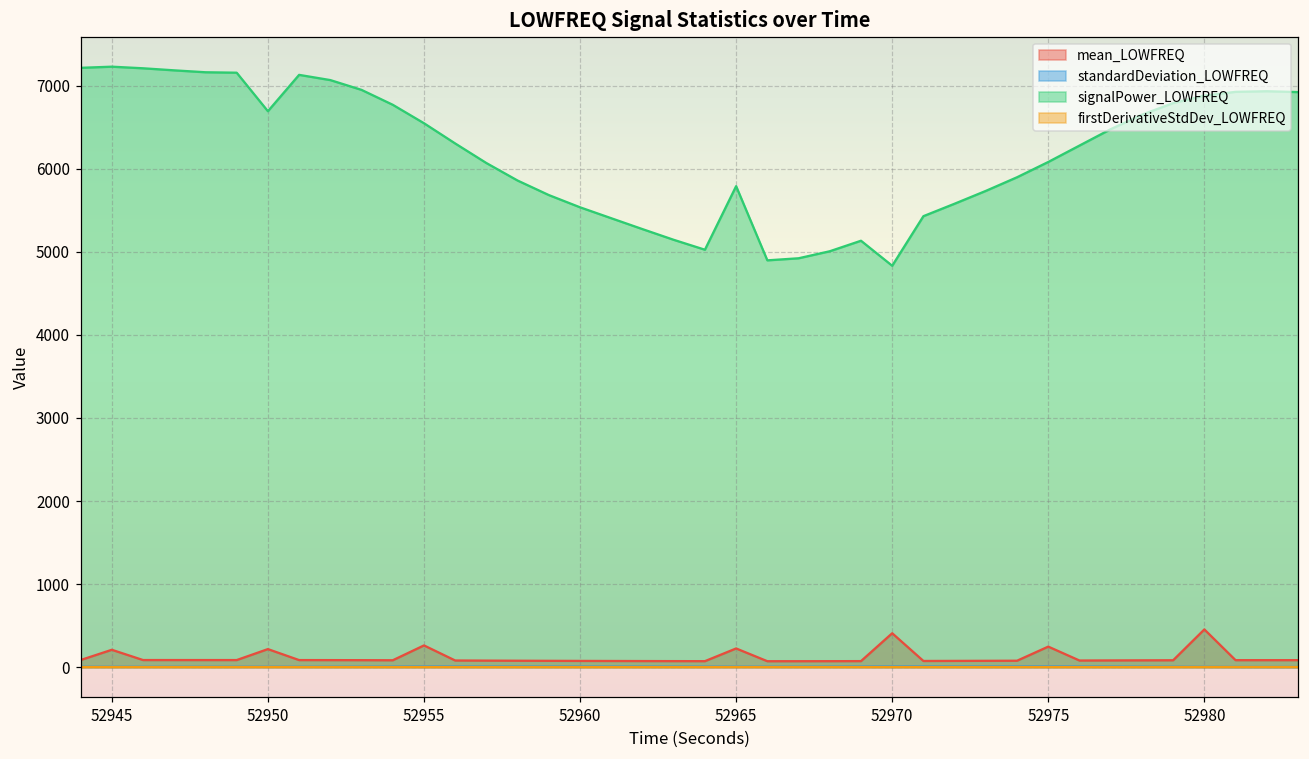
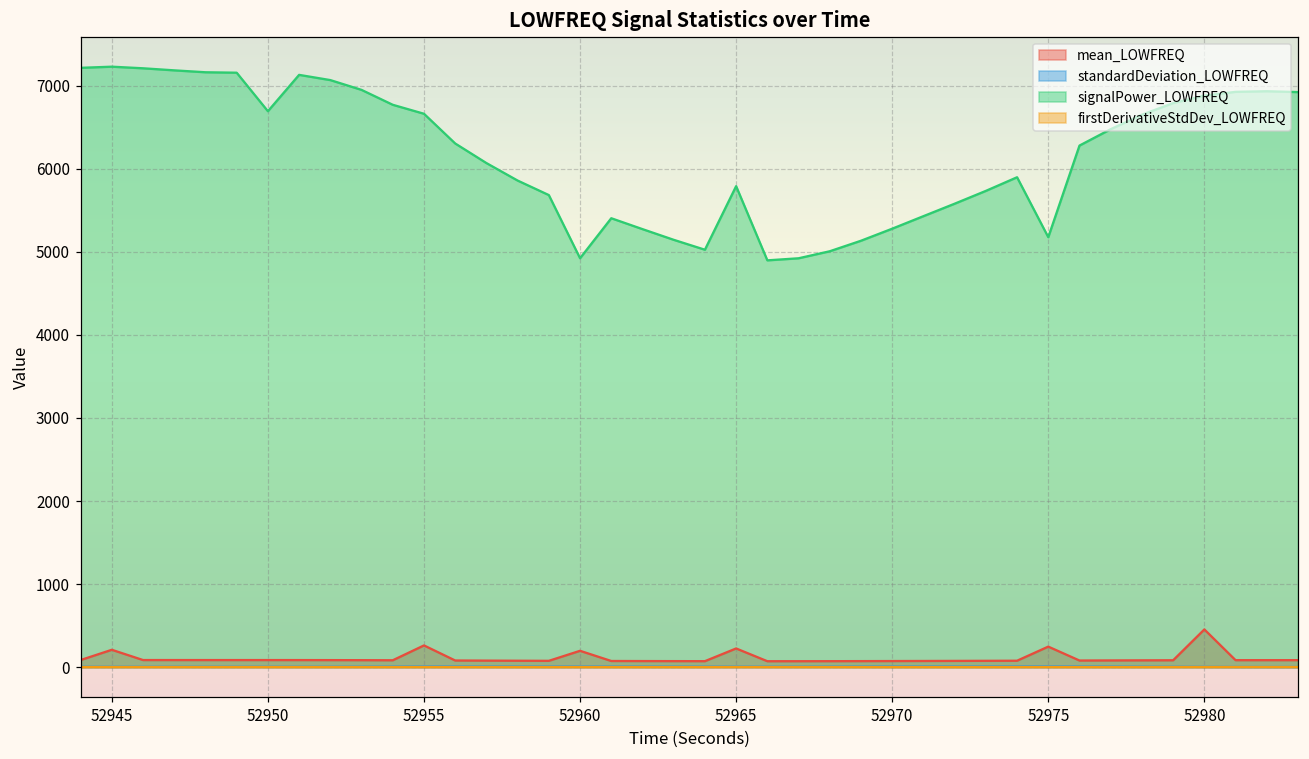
  {
    "mean_LOWFREQ": {
      "52945": 200,
-     "52950": 200,
+     "52950": 100,
      "52955": 300,
-     "52960": 100,
+     "52960": 200,
      "52965": 200,
-     "52970": 400,
+     "52970": 100,
      "52975": 200,
      "52980": 500
    },
    "firstDerivativeStdDev_LOWFREQ": {
      "52945": 0,
      "52950": 0,
      "52955": 0,
      "52960": 0,
      "52965": 0,
      "52970": 0,
      "52975": 0,
      "52980": 0
    },
    "signalPower_LOWFREQ": {
      "52945": 7200,
      "52950": 6700,
-     "52955": 6600,
-     "52960": 5500,
+     "52955": 6700,
+     "52960": 4900,
      "52965": 5800,
-     "52970": 4800,
-     "52975": 6100
+     "52970": 5300,
+     "52975": 5200
    }
  }
